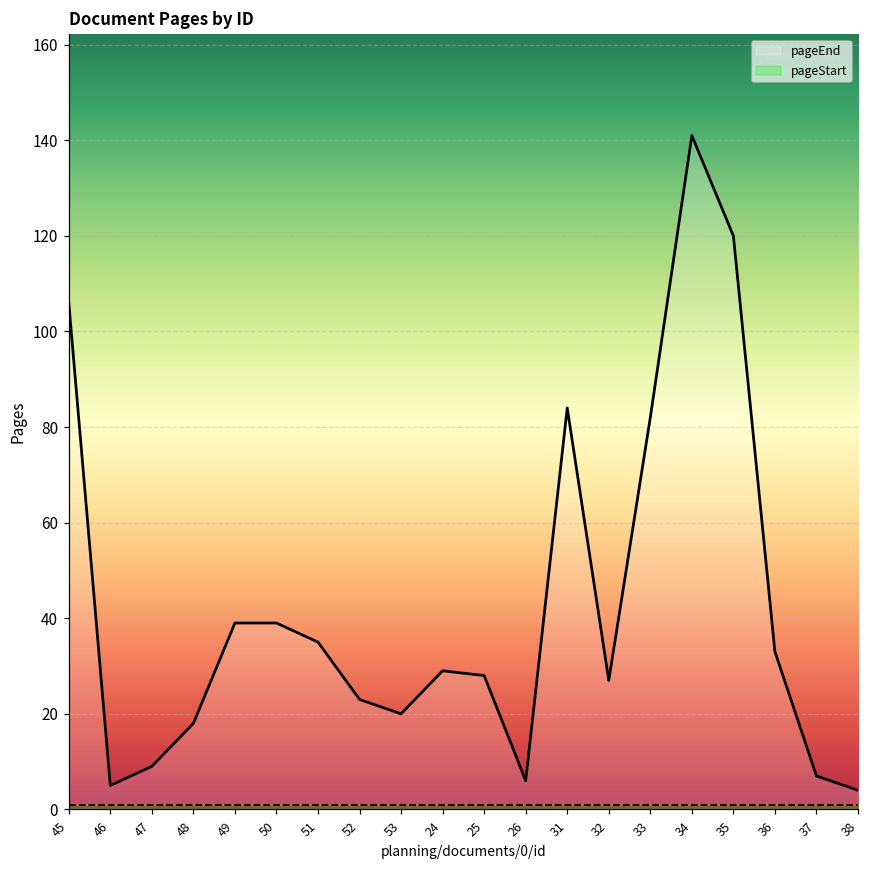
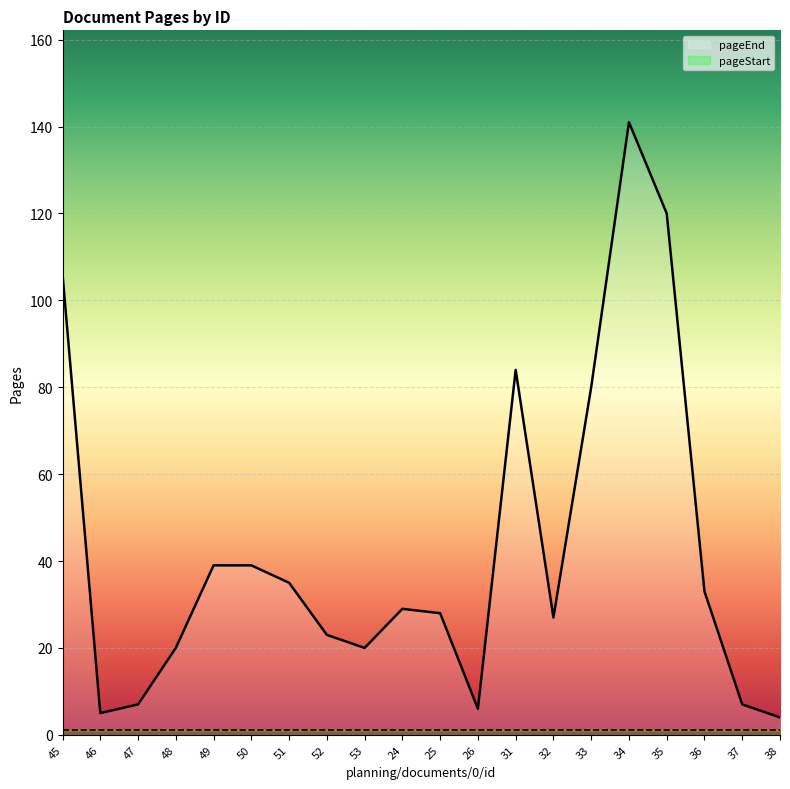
  {
    "pageEnd": {
      "45": 106,
      "46": 5,
-     "47": 9,
-     "48": 18,
+     "47": 7,
+     "48": 20,
      "49": 39,
      "50": 39,
      "51": 35,
      "52": 23,
      "53": 20,
      "24": 29,
      "25": 28,
      "26": 6,
      "31": 84,
      "32": 27,
-     "33": 82,
+     "33": 80,
      "34": 141,
      "35": 120,
      "36": 33,
      "37": 7,
      "38": 4
    },
    "pageStart": {
      "45": 1,
      "46": 1,
      "47": 1,
      "48": 1,
      "49": 1,
      "50": 1,
      "51": 1,
      "52": 1,
      "53": 1,
      "24": 1,
      "25": 1,
      "26": 1,
      "31": 1,
      "32": 1,
      "33": 1,
      "34": 1,
      "35": 1,
      "36": 1,
      "37": 1,
      "38": 1
    }
  }
